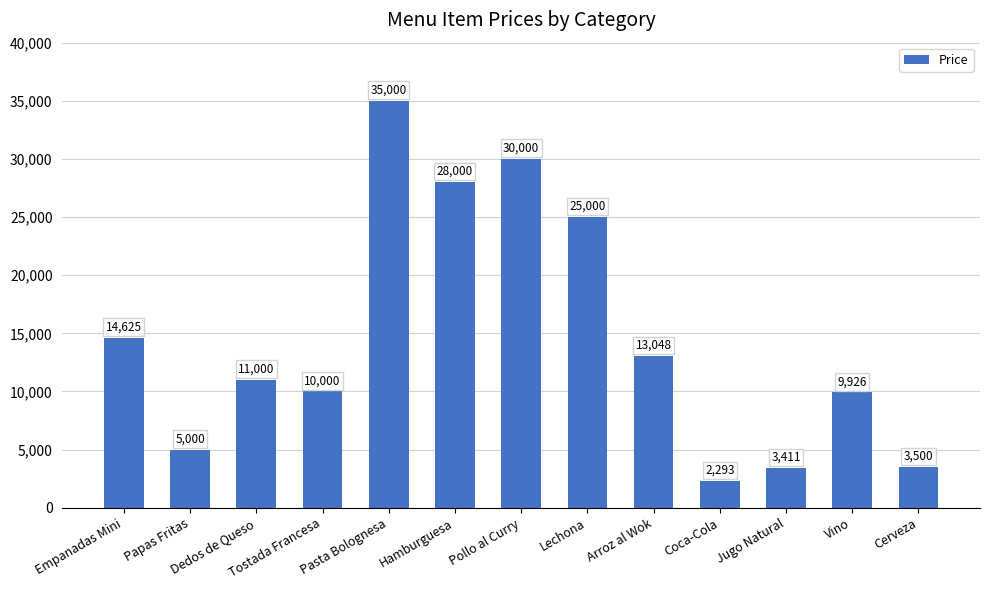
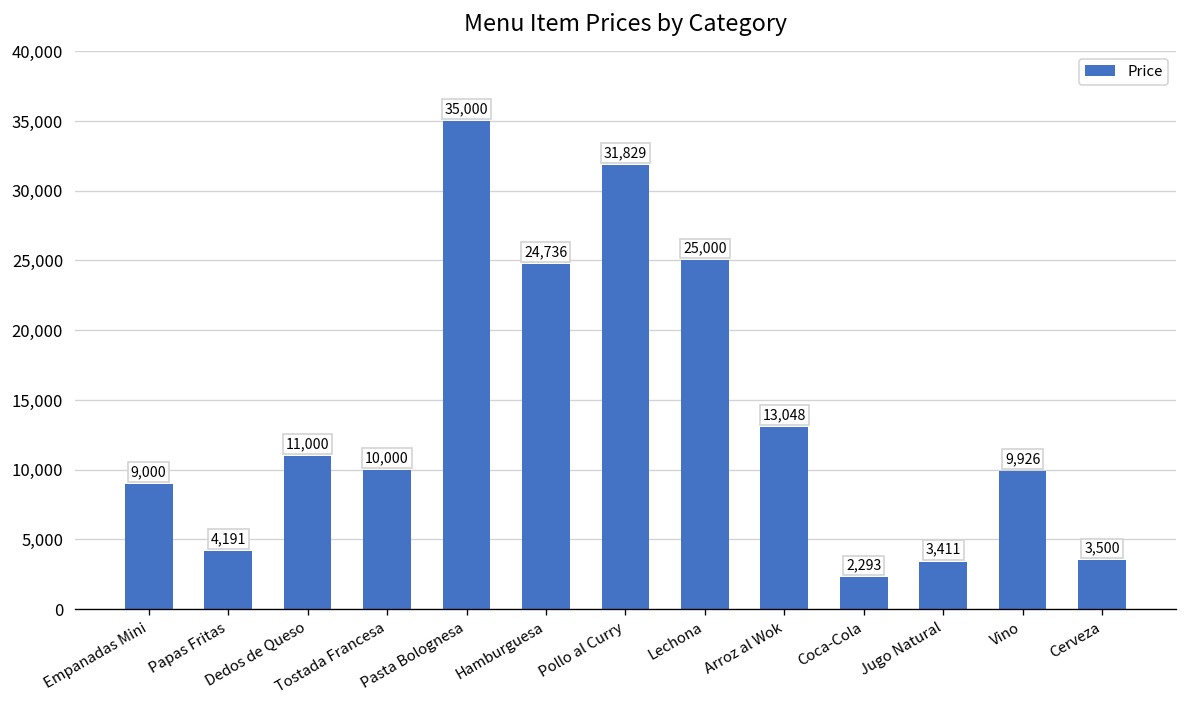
  {
-   "Empanadas Mini": "14,625",
-   "Papas Fritas": "5,000",
-   "Hamburguesa": "28,000",
-   "Pollo al Curry": "30,000"
+   "Empanadas Mini": "9,000",
+   "Papas Fritas": "4,191",
+   "Hamburguesa": "24,736",
+   "Pollo al Curry": "31,829"
  }
